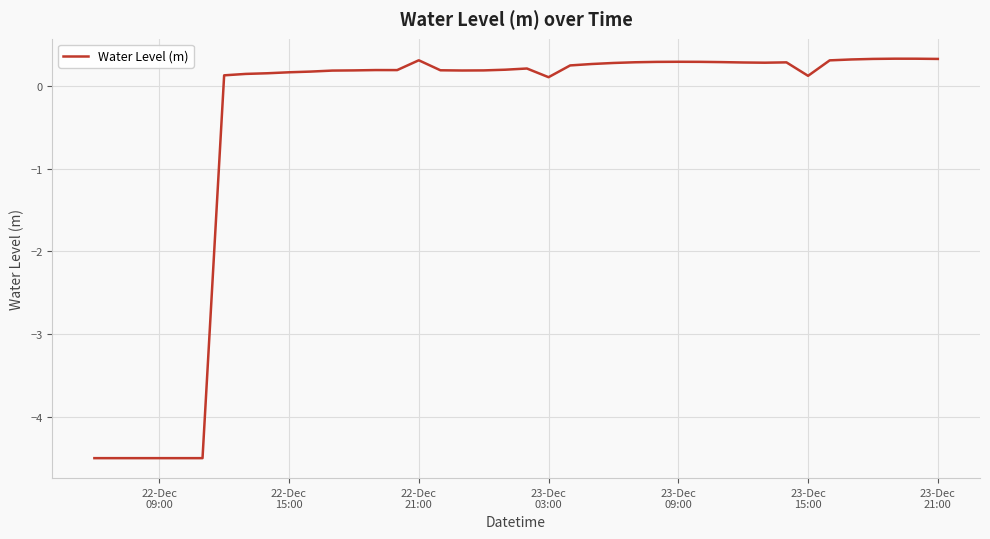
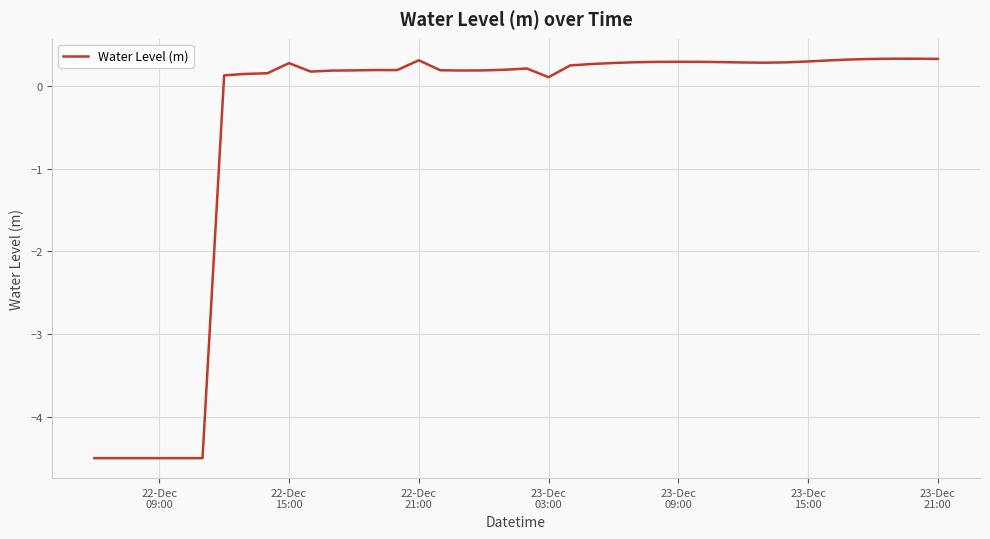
  {
    "22-Dec 09:00": -4.5,
-   "22-Dec 15:00": 0.2,
+   "22-Dec 15:00": 0.3,
    "22-Dec 21:00": 0.3,
    "23-Dec 03:00": 0.1,
    "23-Dec 09:00": 0.3,
-   "23-Dec 15:00": 0.1,
+   "23-Dec 15:00": 0.3,
    "23-Dec 21:00": 0.3
  }
